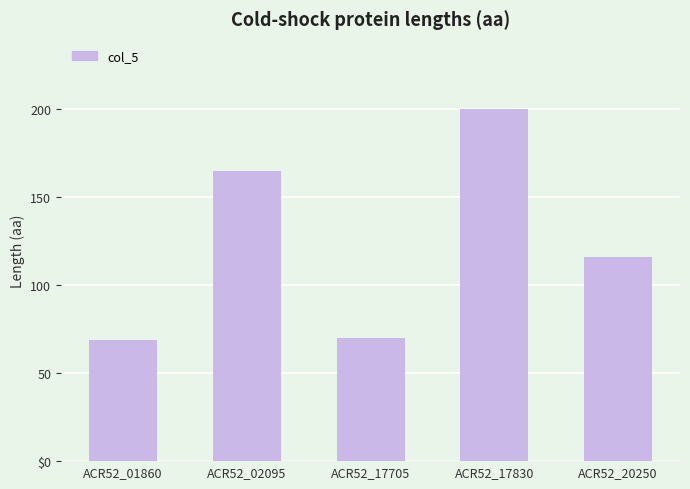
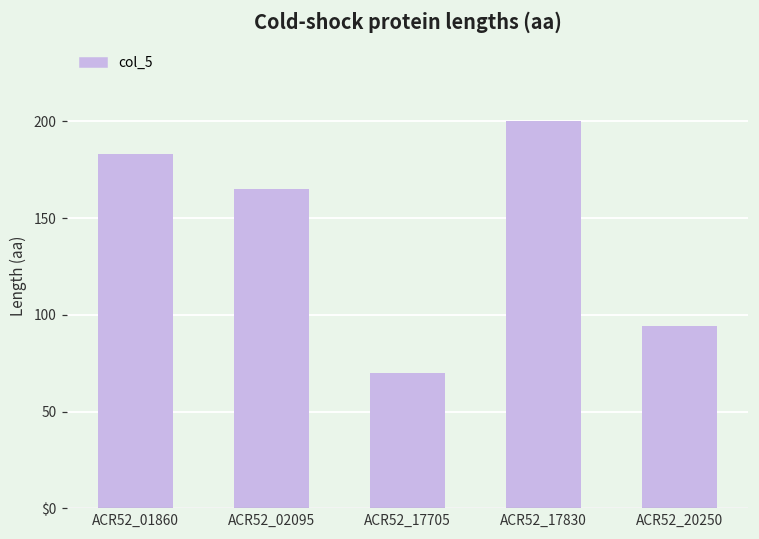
  {
-   "ACR52_01860": 69,
+   "ACR52_01860": 183,
    "ACR52_02095": 165,
    "ACR52_17705": 70,
    "ACR52_17830": 200,
-   "ACR52_20250": 116
+   "ACR52_20250": 94
  }
